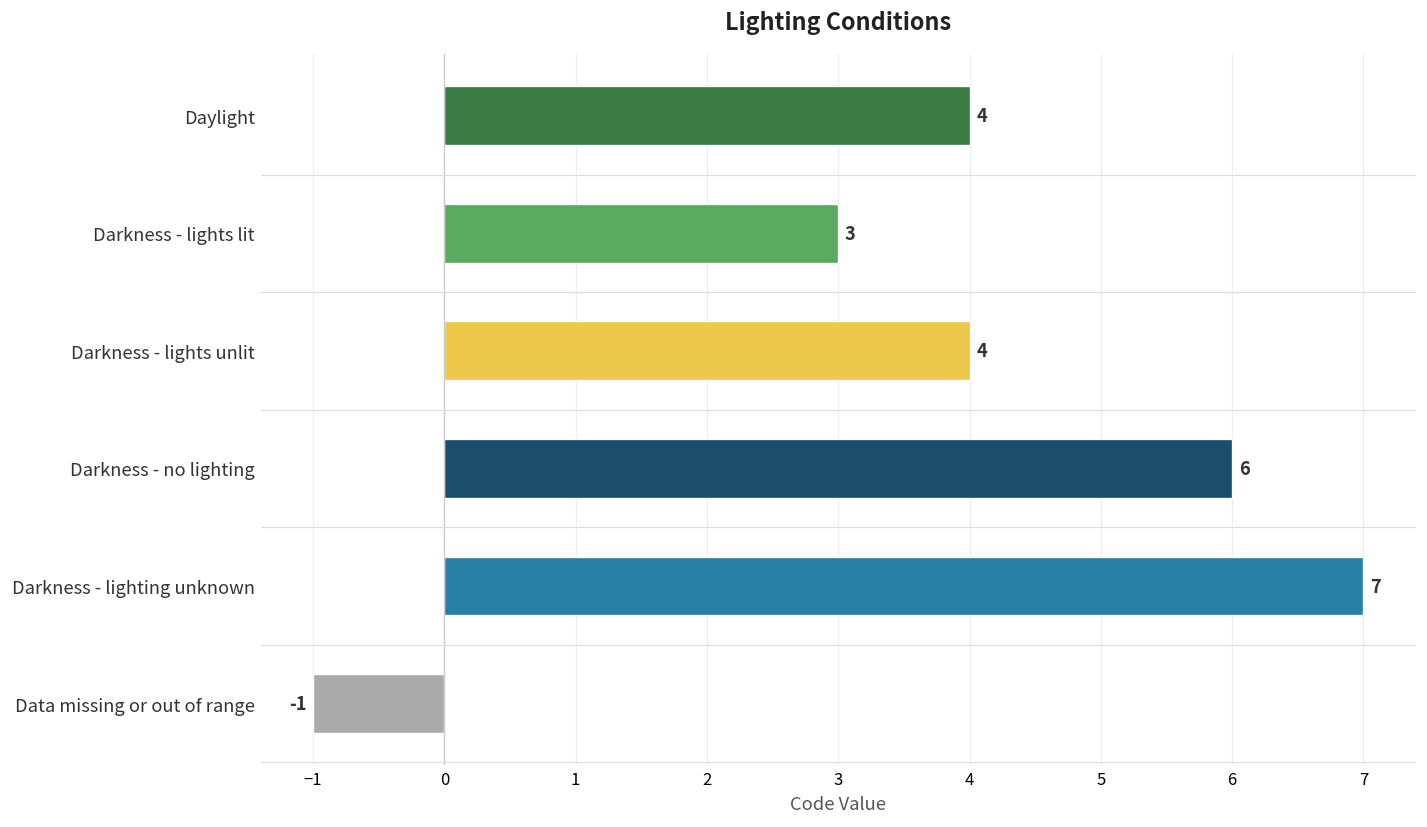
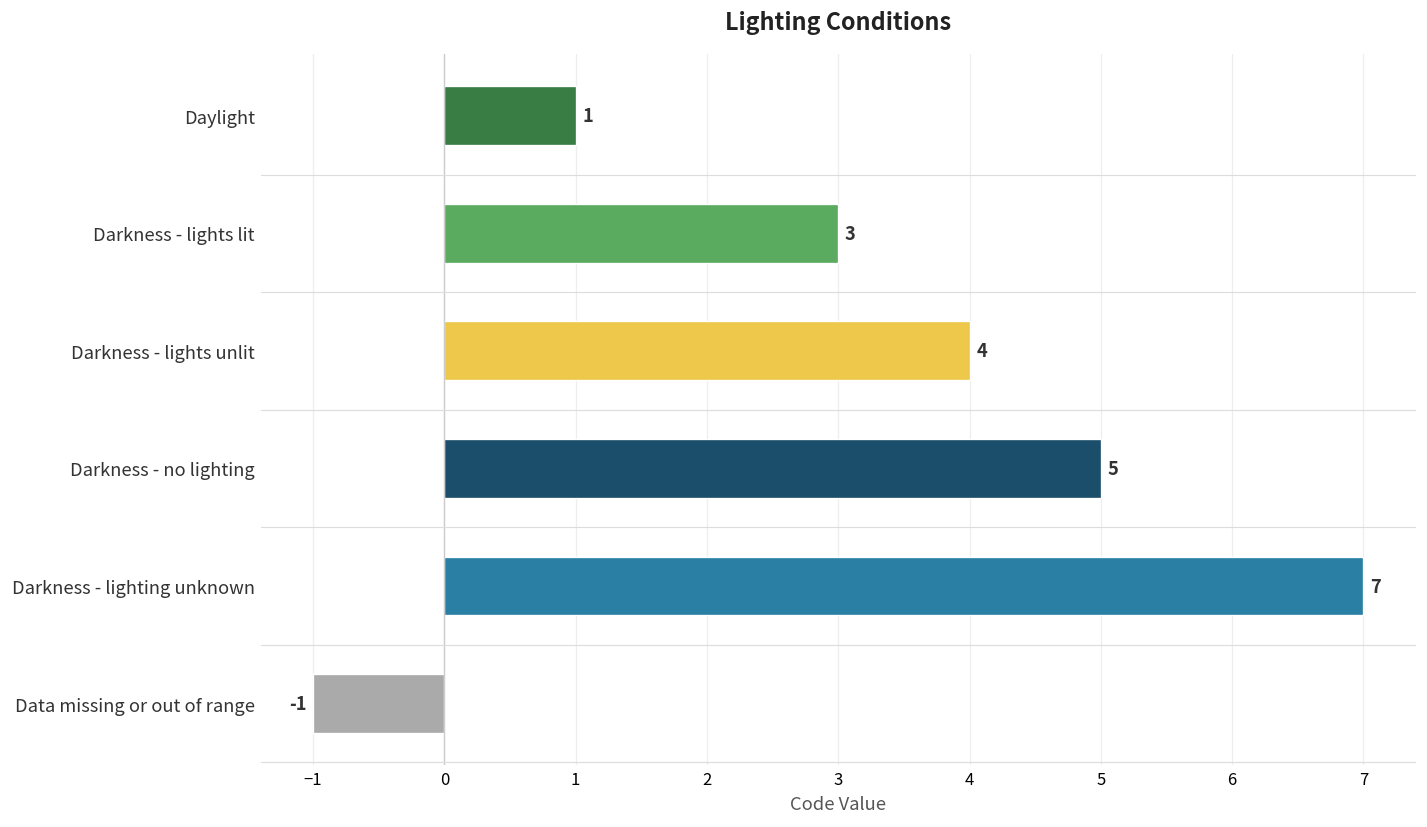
  {
-   "Daylight": 4,
+   "Daylight": 1,
    "Darkness - lights lit": 3,
    "Darkness - lights unlit": 4,
-   "Darkness - no lighting": 6,
+   "Darkness - no lighting": 5,
    "Darkness - lighting unknown": 7,
    "Data missing or out of range": -1
  }
